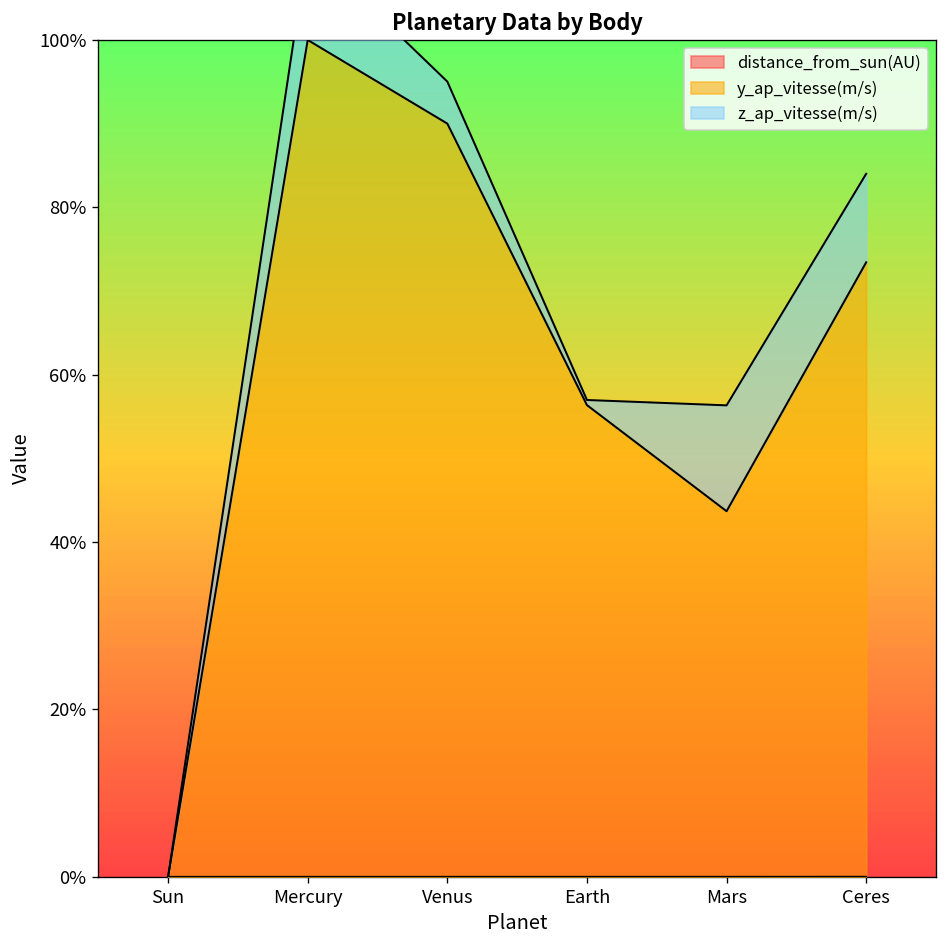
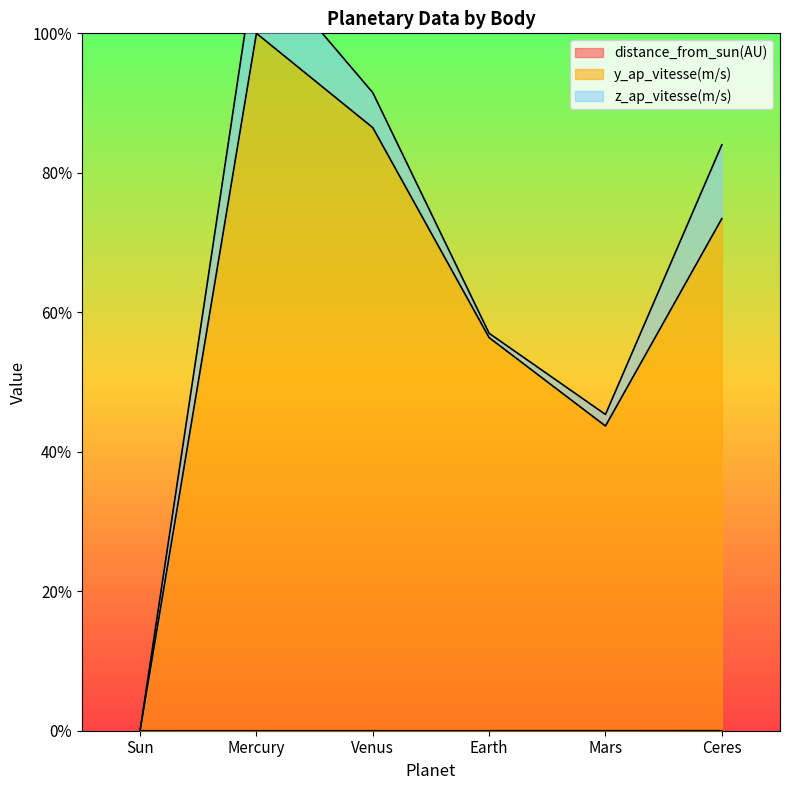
  {
    "distance_from_sun(AU)": {
      "Mercury": "0%",
      "Venus": "0%",
      "Earth": "0%",
      "Mars": "0%",
      "Ceres": "0%"
    },
    "y_ap_vitesse(m/s)": {
      "Mercury": "100%",
-     "Venus": "90%",
+     "Venus": "86%",
      "Earth": "56%",
      "Mars": "44%",
      "Ceres": "73%"
    },
    "z_ap_vitesse(m/s)": {
      "Venus": "5%",
      "Earth": "1%",
-     "Mars": "13%",
+     "Mars": "2%",
      "Ceres": "11%"
    }
  }
